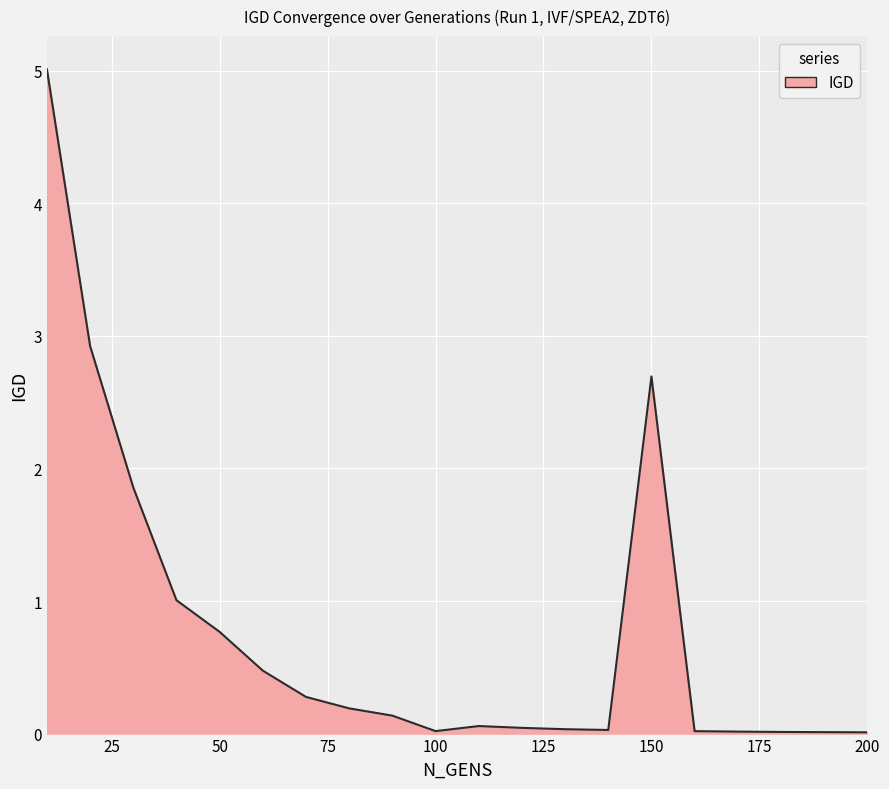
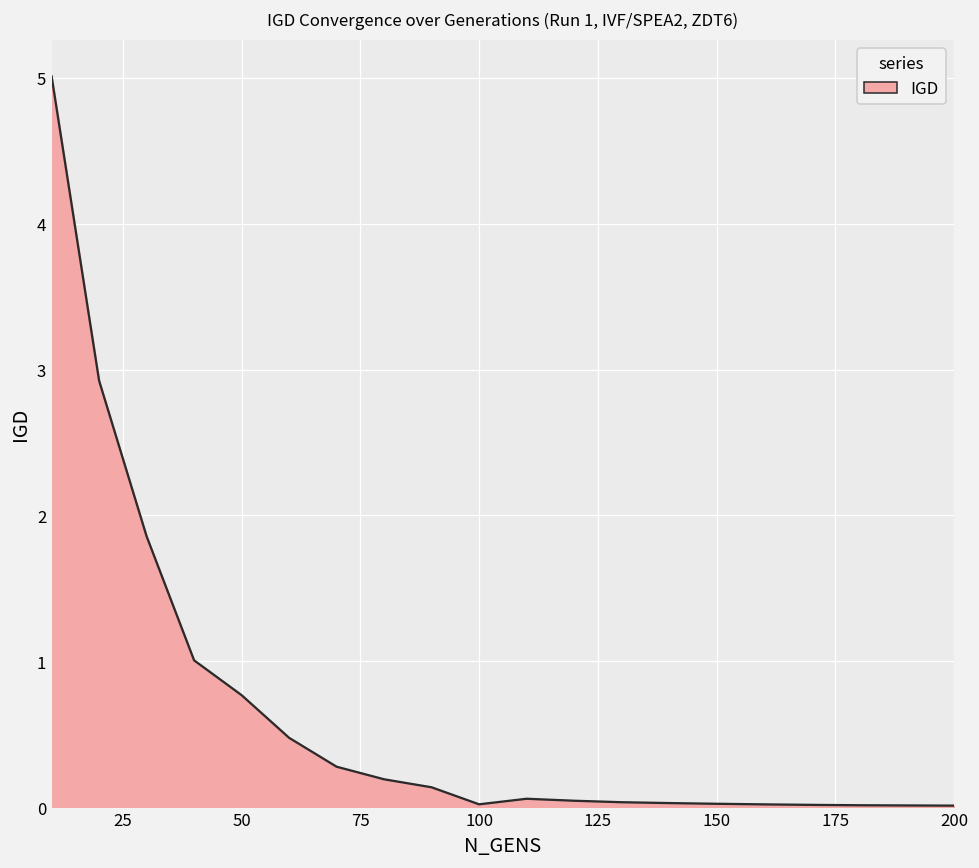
  {
    "50": 0.77,
    "100": 0.02,
-   "150": 2.69,
+   "150": 0.02,
    "200": 0.01
  }
